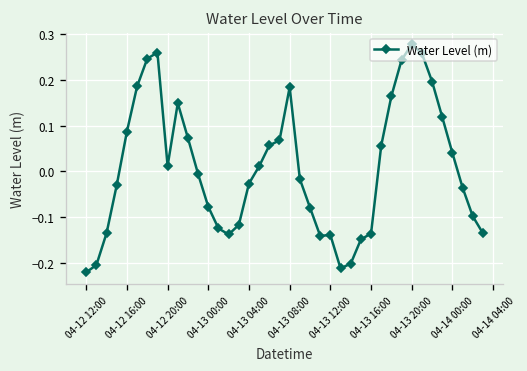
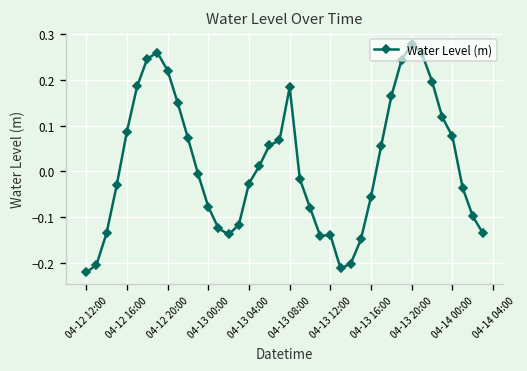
  {
    "04-12 12:00": -0.22,
    "04-12 16:00": 0.09,
-   "04-12 20:00": 0.01,
+   "04-12 20:00": 0.22,
    "04-13 00:00": -0.08,
    "04-13 04:00": -0.03,
    "04-13 08:00": 0.18,
    "04-13 12:00": -0.14,
-   "04-13 16:00": -0.14,
-   "04-14 00:00": 0.04
+   "04-13 16:00": -0.05,
+   "04-14 00:00": 0.08
  }
